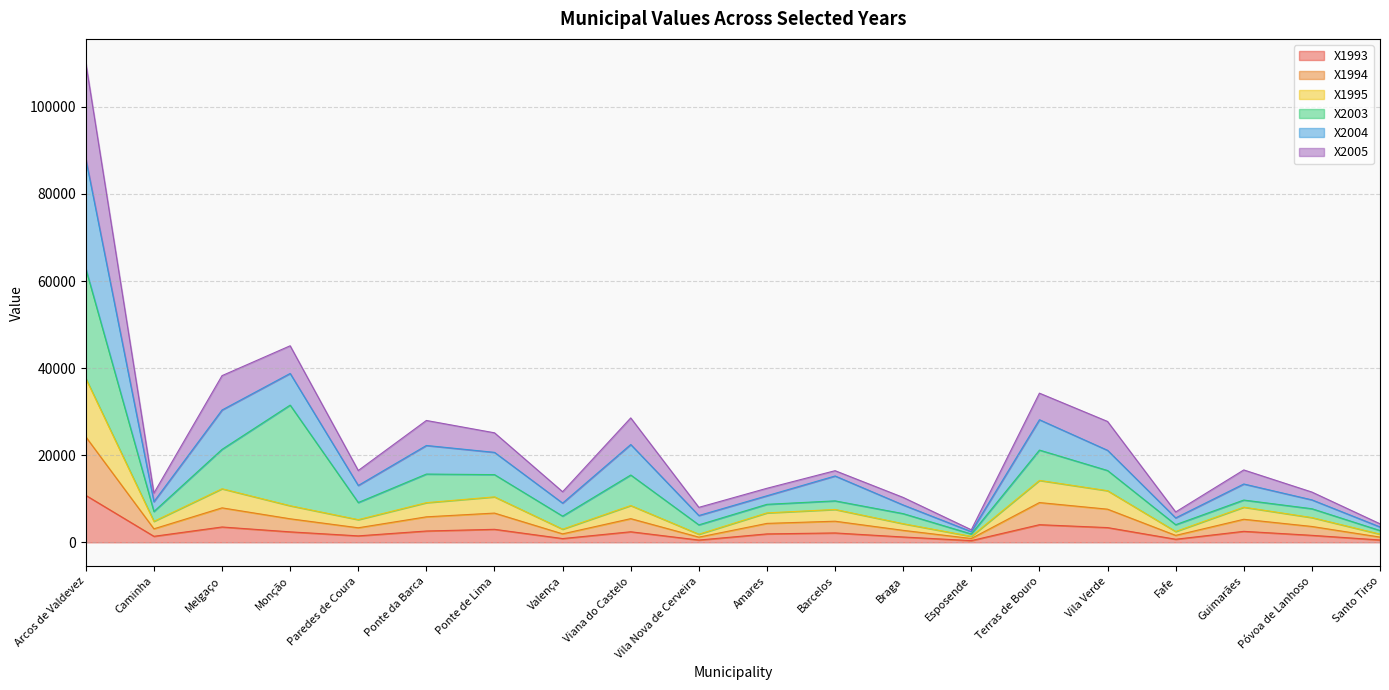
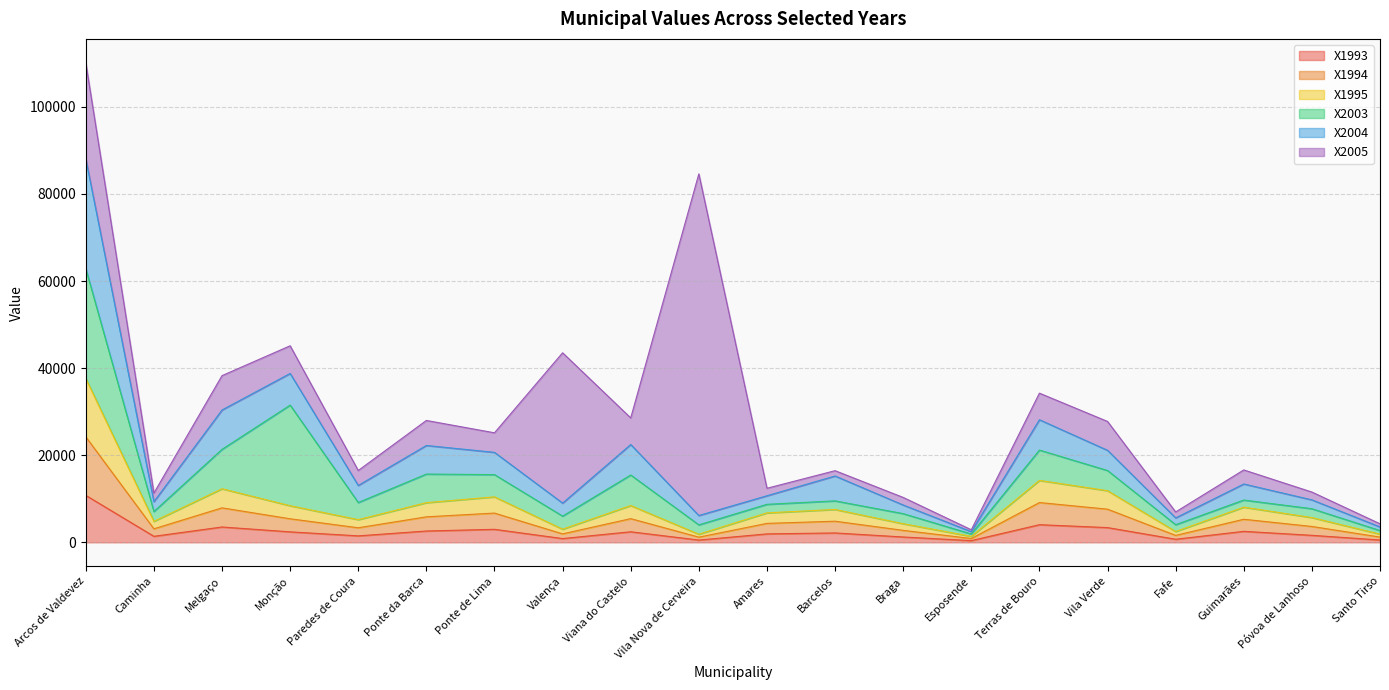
  {
    "X2003": {
      "Arcos de Valdevez": 25000,
      "Caminha": 2000,
      "Melgaço": 9000,
      "Monção": 23000,
      "Paredes de Coura": 4000,
      "Ponte da Barca": 7000,
      "Ponte de Lima": 5000,
      "Valença": 3000,
      "Viana do Castelo": 7000,
      "Vila Nova de Cerveira": 2000,
      "Amares": 2000,
      "Barcelos": 2000,
      "Braga": 2000,
      "Terras de Bouro": 7000,
      "Vila Verde": 5000,
      "Fafe": 2000,
      "Guimarães": 2000,
      "Póvoa de Lanhoso": 2000,
      "Santo Tirso": 1000
    },
    "X2004": {
      "Arcos de Valdevez": 25000,
      "Caminha": 2000,
      "Melgaço": 9000,
      "Monção": 7000,
      "Paredes de Coura": 4000,
      "Ponte da Barca": 7000,
      "Ponte de Lima": 5000,
      "Valença": 3000,
      "Viana do Castelo": 7000,
      "Vila Nova de Cerveira": 2000,
      "Amares": 2000,
      "Barcelos": 6000,
      "Braga": 2000,
      "Terras de Bouro": 7000,
      "Vila Verde": 5000,
      "Fafe": 2000,
      "Guimarães": 4000,
      "Póvoa de Lanhoso": 2000,
      "Santo Tirso": 1000
    },
    "X2005": {
      "Arcos de Valdevez": 22000,
      "Caminha": 2000,
      "Melgaço": 8000,
      "Monção": 6000,
      "Paredes de Coura": 3000,
      "Ponte da Barca": 6000,
      "Ponte de Lima": 4000,
-     "Valença": 3000,
+     "Valença": 35000,
      "Viana do Castelo": 6000,
-     "Vila Nova de Cerveira": 2000,
+     "Vila Nova de Cerveira": 78000,
      "Amares": 2000,
      "Barcelos": 1000,
      "Braga": 2000,
      "Terras de Bouro": 6000,
      "Vila Verde": 7000,
      "Fafe": 1000,
      "Guimarães": 3000,
      "Póvoa de Lanhoso": 2000,
      "Santo Tirso": 1000
    }
  }
